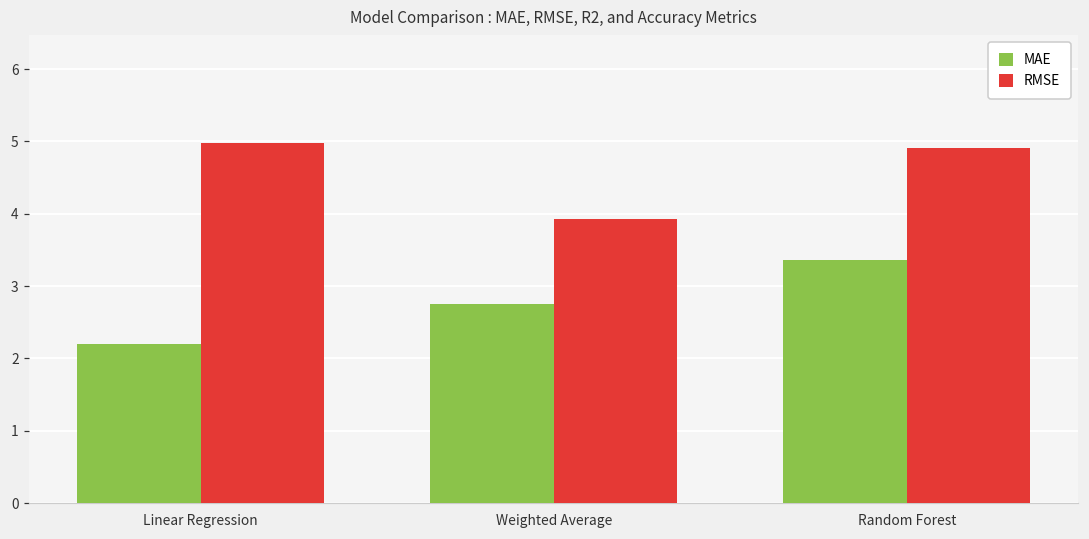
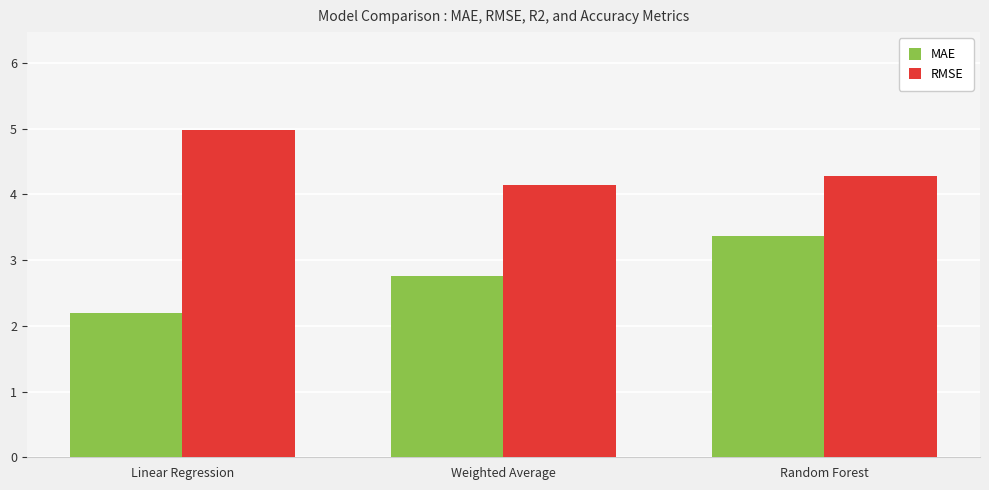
  {
    "MAE": {
      "Linear Regression": 2.2,
      "Weighted Average": 2.8,
      "Random Forest": 3.4
    },
    "RMSE": {
      "Linear Regression": 5.0,
-     "Weighted Average": 3.9,
-     "Random Forest": 4.9
+     "Weighted Average": 4.1,
+     "Random Forest": 4.3
    }
  }
